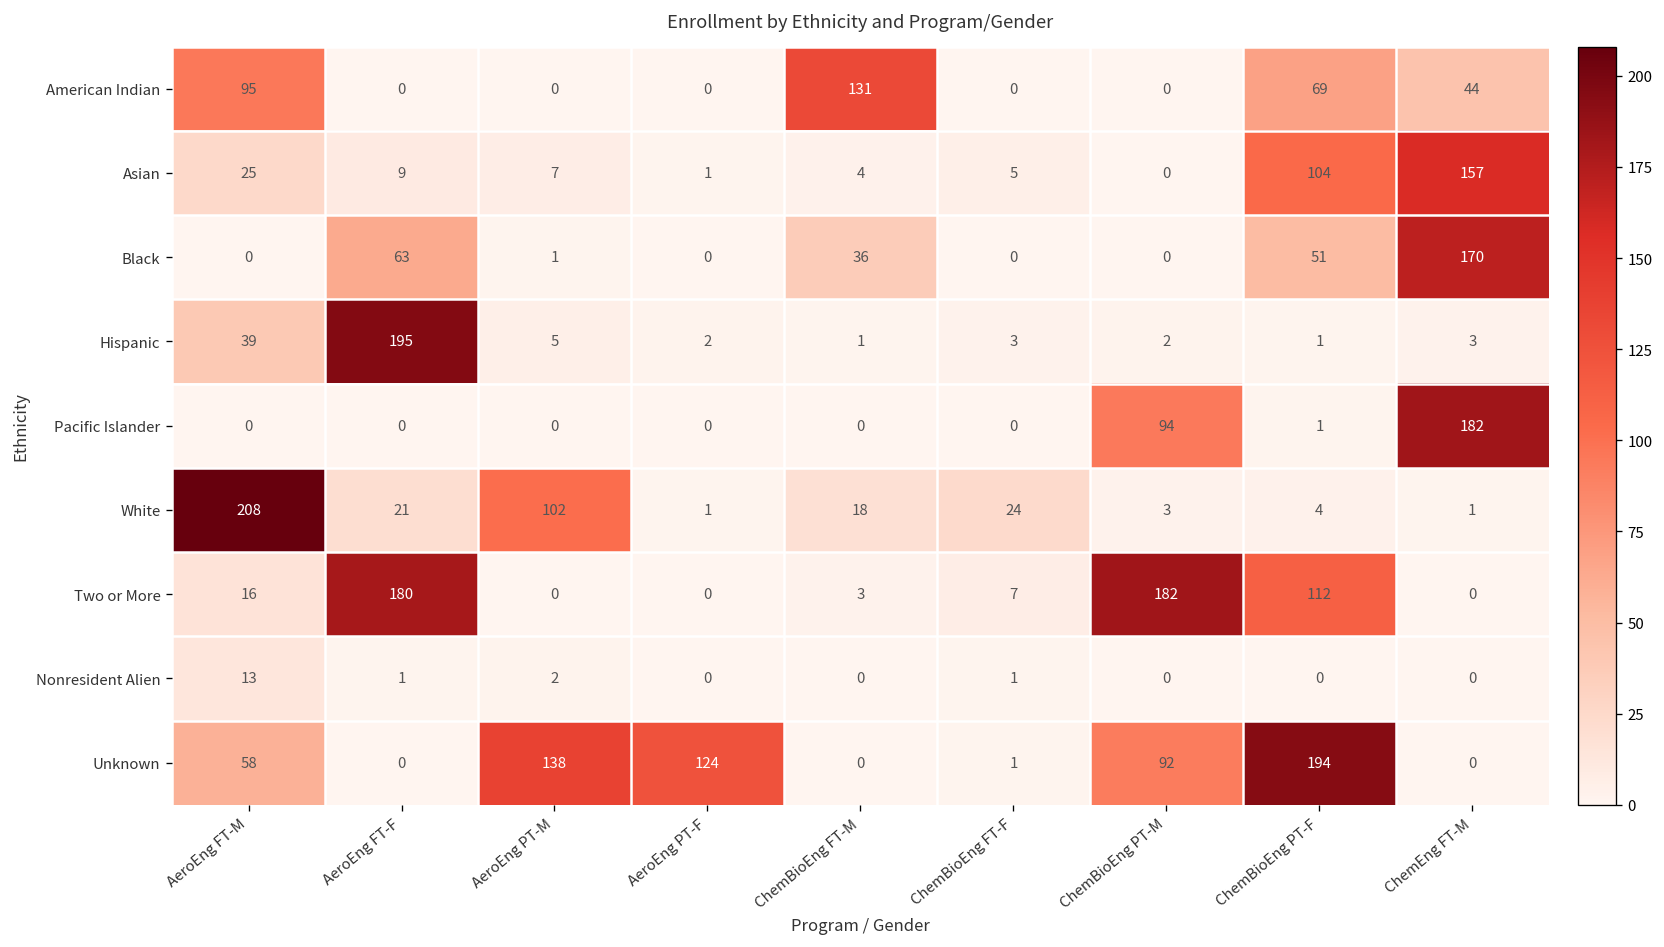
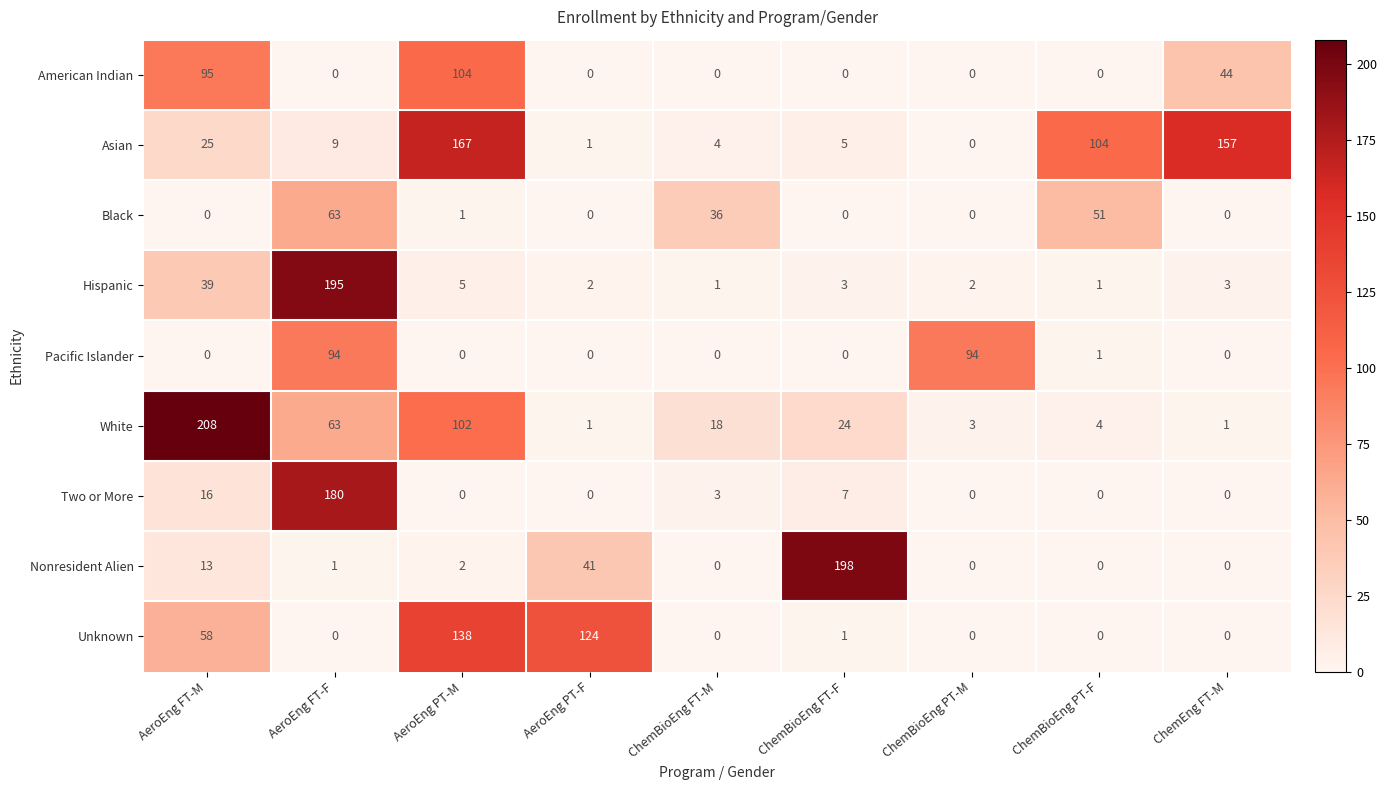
  {
    "American Indian": {
      "AeroEng FT-M": 95,
      "AeroEng FT-F": 0,
-     "AeroEng PT-M": 0,
+     "AeroEng PT-M": 104,
      "AeroEng PT-F": 0,
-     "ChemBioEng FT-M": 131,
+     "ChemBioEng FT-M": 0,
      "ChemBioEng FT-F": 0,
      "ChemBioEng PT-M": 0,
-     "ChemBioEng PT-F": 69,
+     "ChemBioEng PT-F": 0,
      "ChemEng FT-M": 44
    },
    "Asian": {
      "AeroEng FT-M": 25,
      "AeroEng FT-F": 9,
-     "AeroEng PT-M": 7,
+     "AeroEng PT-M": 167,
      "AeroEng PT-F": 1,
      "ChemBioEng FT-M": 4,
      "ChemBioEng FT-F": 5,
      "ChemBioEng PT-M": 0,
      "ChemBioEng PT-F": 104,
      "ChemEng FT-M": 157
    },
    "Black": {
      "AeroEng FT-M": 0,
      "AeroEng FT-F": 63,
      "AeroEng PT-M": 1,
      "AeroEng PT-F": 0,
      "ChemBioEng FT-M": 36,
      "ChemBioEng FT-F": 0,
      "ChemBioEng PT-M": 0,
      "ChemBioEng PT-F": 51,
-     "ChemEng FT-M": 170
+     "ChemEng FT-M": 0
    },
    "Hispanic": {
      "AeroEng FT-M": 39,
      "AeroEng FT-F": 195,
      "AeroEng PT-M": 5,
      "AeroEng PT-F": 2,
      "ChemBioEng FT-M": 1,
      "ChemBioEng FT-F": 3,
      "ChemBioEng PT-M": 2,
      "ChemBioEng PT-F": 1,
      "ChemEng FT-M": 3
    },
    "Pacific Islander": {
      "AeroEng FT-M": 0,
-     "AeroEng FT-F": 0,
+     "AeroEng FT-F": 94,
      "AeroEng PT-M": 0,
      "AeroEng PT-F": 0,
      "ChemBioEng FT-M": 0,
      "ChemBioEng FT-F": 0,
      "ChemBioEng PT-M": 94,
      "ChemBioEng PT-F": 1,
-     "ChemEng FT-M": 182
+     "ChemEng FT-M": 0
    },
    "White": {
      "AeroEng FT-M": 208,
-     "AeroEng FT-F": 21,
+     "AeroEng FT-F": 63,
      "AeroEng PT-M": 102,
      "AeroEng PT-F": 1,
      "ChemBioEng FT-M": 18,
      "ChemBioEng FT-F": 24,
      "ChemBioEng PT-M": 3,
      "ChemBioEng PT-F": 4,
      "ChemEng FT-M": 1
    },
    "Two or More": {
      "AeroEng FT-M": 16,
      "AeroEng FT-F": 180,
      "AeroEng PT-M": 0,
      "AeroEng PT-F": 0,
      "ChemBioEng FT-M": 3,
      "ChemBioEng FT-F": 7,
-     "ChemBioEng PT-M": 182,
-     "ChemBioEng PT-F": 112,
+     "ChemBioEng PT-M": 0,
+     "ChemBioEng PT-F": 0,
      "ChemEng FT-M": 0
    },
    "Nonresident Alien": {
      "AeroEng FT-M": 13,
      "AeroEng FT-F": 1,
      "AeroEng PT-M": 2,
-     "AeroEng PT-F": 0,
+     "AeroEng PT-F": 41,
      "ChemBioEng FT-M": 0,
-     "ChemBioEng FT-F": 1,
+     "ChemBioEng FT-F": 198,
      "ChemBioEng PT-M": 0,
      "ChemBioEng PT-F": 0,
      "ChemEng FT-M": 0
    },
    "Unknown": {
      "AeroEng FT-M": 58,
      "AeroEng FT-F": 0,
      "AeroEng PT-M": 138,
      "AeroEng PT-F": 124,
      "ChemBioEng FT-M": 0,
      "ChemBioEng FT-F": 1,
-     "ChemBioEng PT-M": 92,
-     "ChemBioEng PT-F": 194,
+     "ChemBioEng PT-M": 0,
+     "ChemBioEng PT-F": 0,
      "ChemEng FT-M": 0
    }
  }
